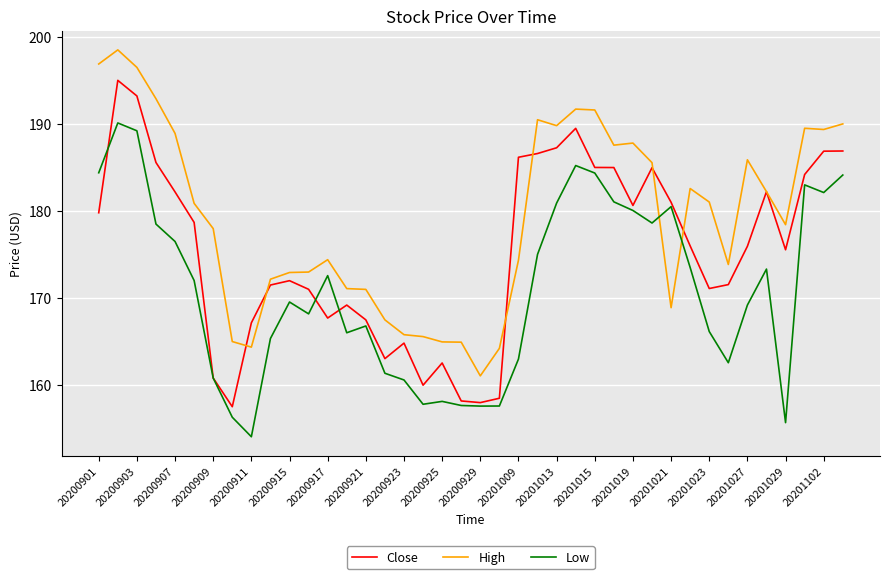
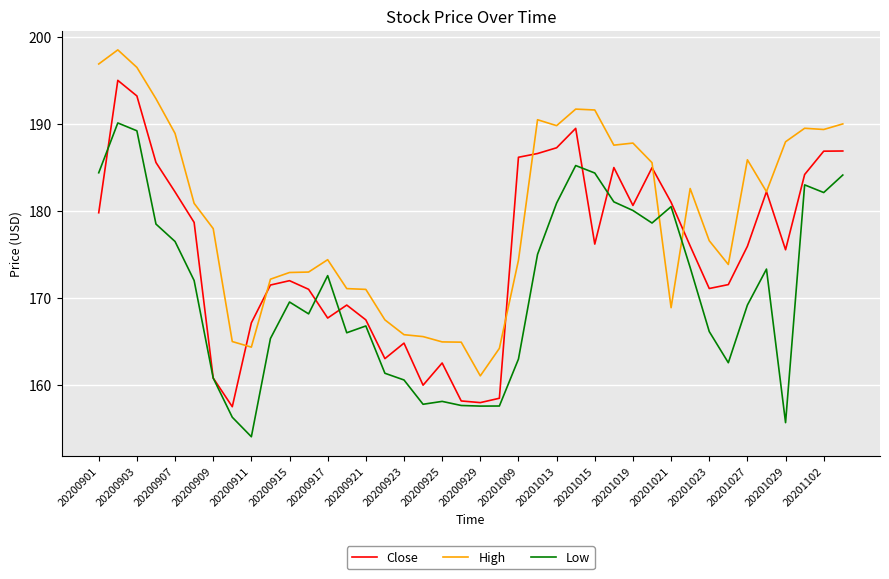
  {
    "Close": {
      "20200901": 180,
      "20200903": 193,
      "20200907": 182,
      "20200911": 167,
      "20200915": 172,
      "20200917": 168,
      "20200921": 168,
      "20200923": 165,
      "20200925": 163,
      "20200929": 158,
      "20201009": 186,
      "20201013": 187,
-     "20201015": 185,
+     "20201015": 176,
      "20201019": 181,
      "20201021": 181,
      "20201023": 171,
      "20201027": 176,
      "20201029": 176,
      "20201102": 187
    },
    "High": {
      "20200901": 197,
      "20200903": 196,
      "20200907": 189,
      "20200909": 178,
      "20200911": 164,
      "20200915": 173,
      "20200917": 174,
      "20200921": 171,
      "20200923": 166,
      "20200925": 165,
      "20200929": 161,
      "20201009": 174,
      "20201013": 190,
      "20201015": 192,
      "20201019": 188,
      "20201021": 169,
-     "20201023": 181,
+     "20201023": 177,
      "20201027": 186,
-     "20201029": 178,
+     "20201029": 188,
      "20201102": 189
    },
    "Low": {
      "20200901": 184,
      "20200903": 189,
      "20200907": 177,
      "20200911": 154,
      "20200915": 170,
      "20200917": 173,
      "20200921": 167,
      "20200923": 161,
      "20200925": 158,
      "20200929": 158,
      "20201009": 163,
      "20201013": 181,
      "20201015": 184,
      "20201019": 180,
      "20201021": 181,
      "20201023": 166,
      "20201027": 169,
      "20201029": 156,
      "20201102": 182
    }
  }
